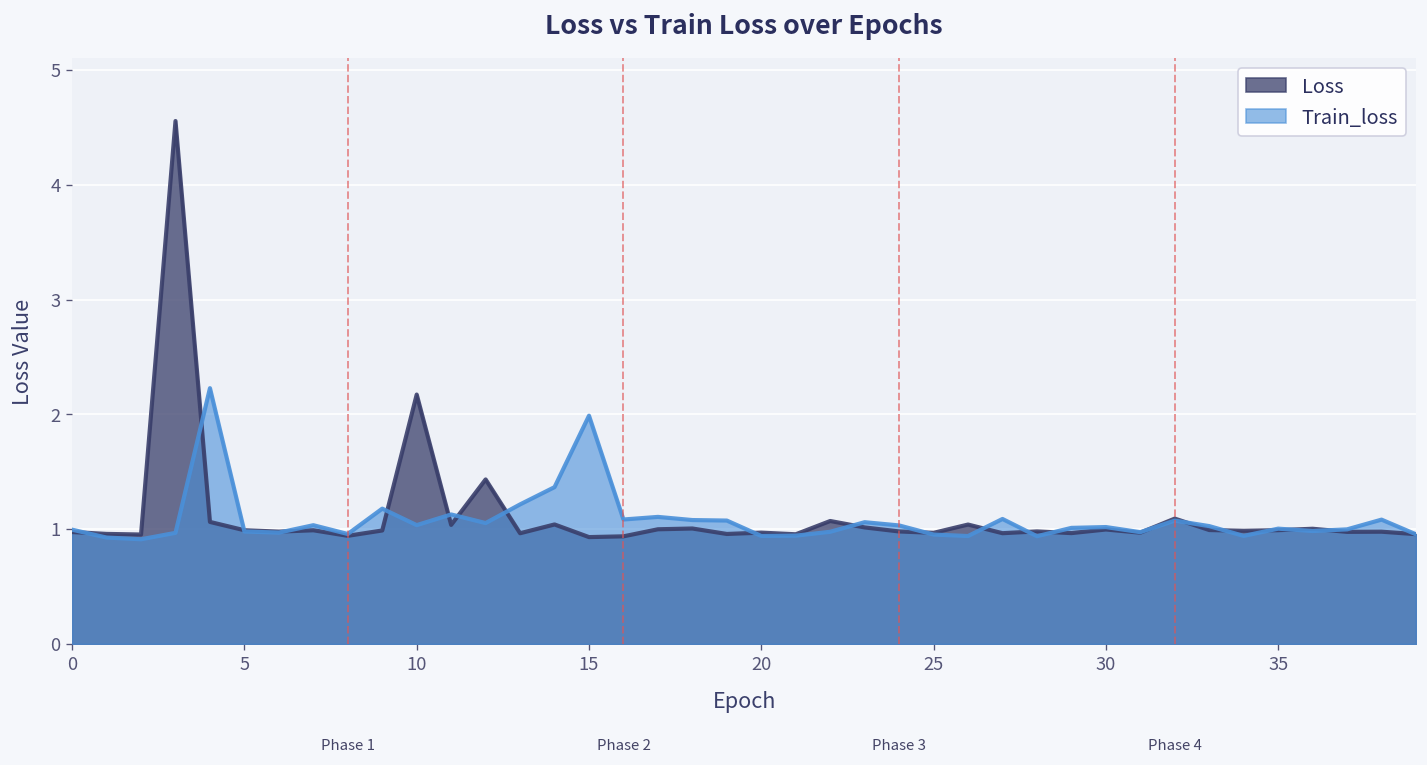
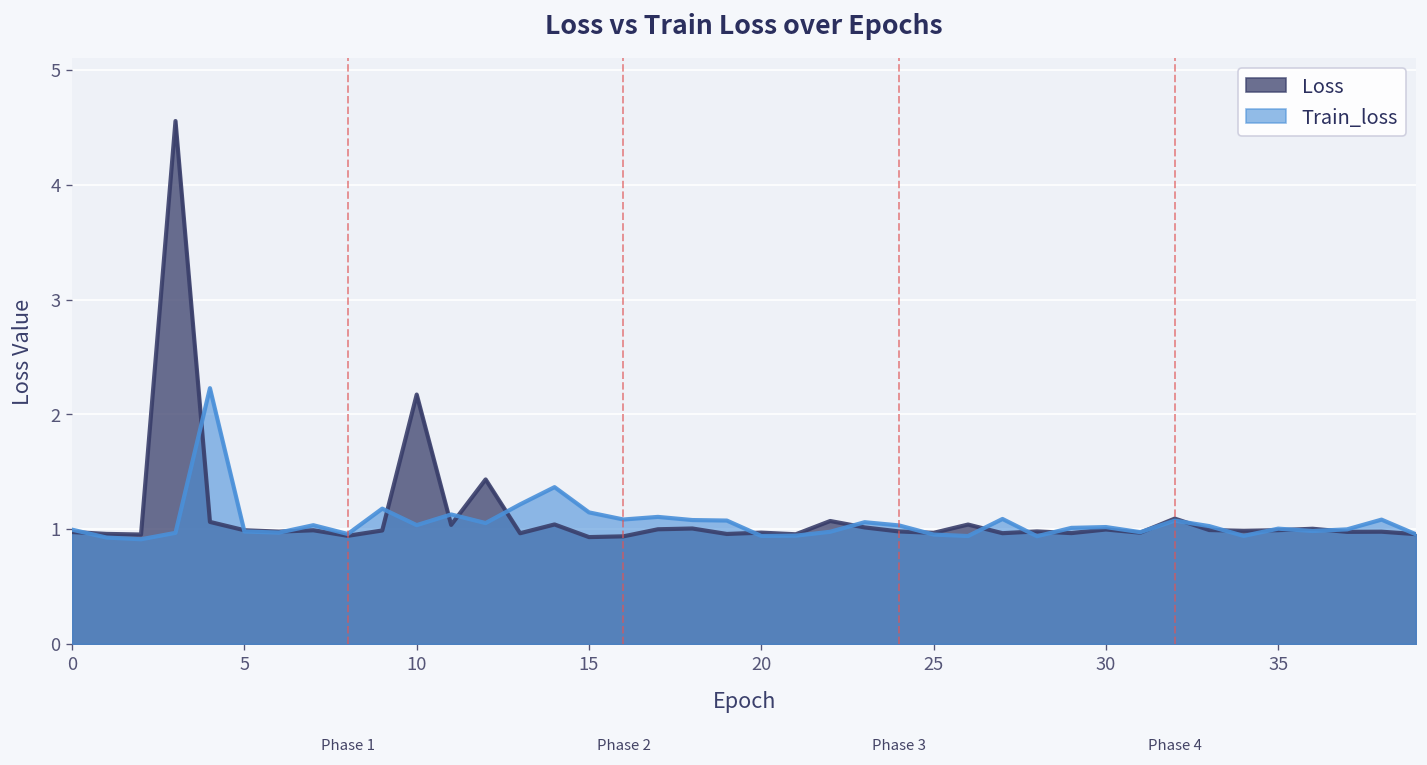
  {
    "Loss": {
      "10": 2.2,
      "15": 0.9,
      "20": 1.0
    },
    "Train_loss": {
      "10": 1.0,
-     "15": 2.0,
+     "15": 1.1,
      "20": 0.9
    }
  }
